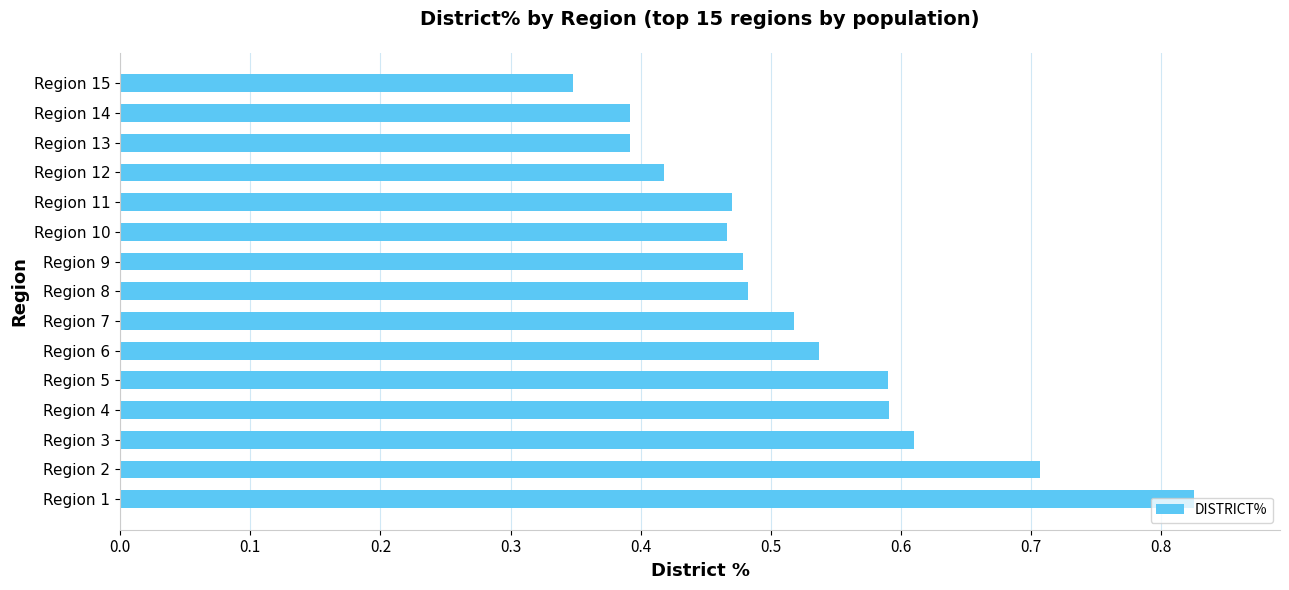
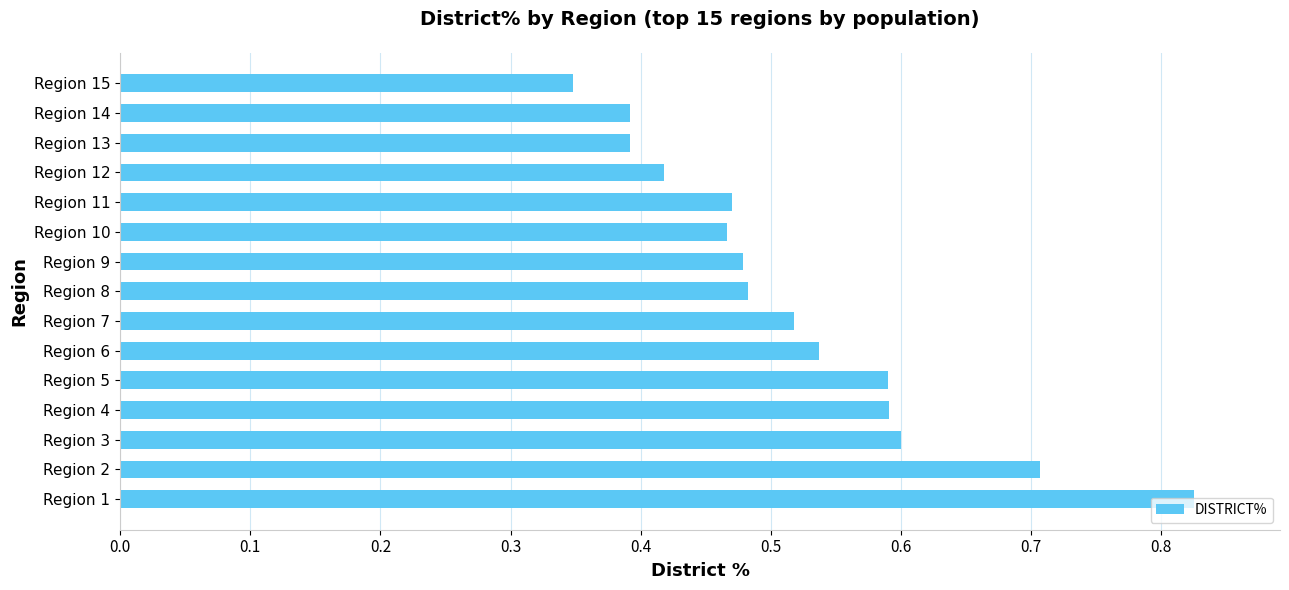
  {
    "Region 15": 0.348,
    "Region 14": 0.392,
    "Region 13": 0.392,
    "Region 12": 0.418,
    "Region 11": 0.470,
    "Region 10": 0.466,
    "Region 9": 0.478,
    "Region 8": 0.482,
    "Region 7": 0.518,
    "Region 6": 0.537,
    "Region 5": 0.590,
    "Region 4": 0.591,
-   "Region 3": 0.610,
+   "Region 3": 0.600,
    "Region 2": 0.707
  }
